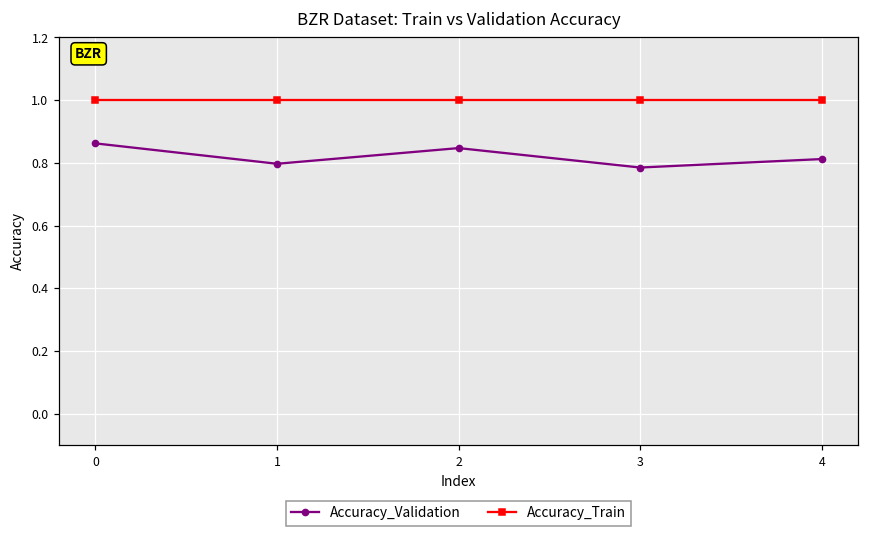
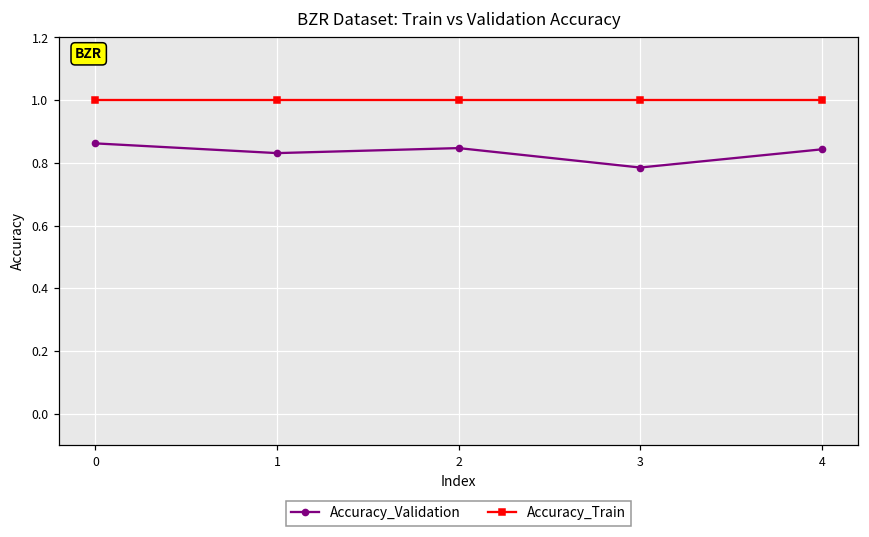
  {
    "Accuracy_Validation": {
      "0": 0.86,
-     "1": 0.80,
+     "1": 0.83,
      "2": 0.85,
      "3": 0.79,
-     "4": 0.81
+     "4": 0.84
    },
    "Accuracy_Train": {
      "0": 1.00,
      "1": 1.00,
      "2": 1.00,
      "3": 1.00,
      "4": 1.00
    }
  }
